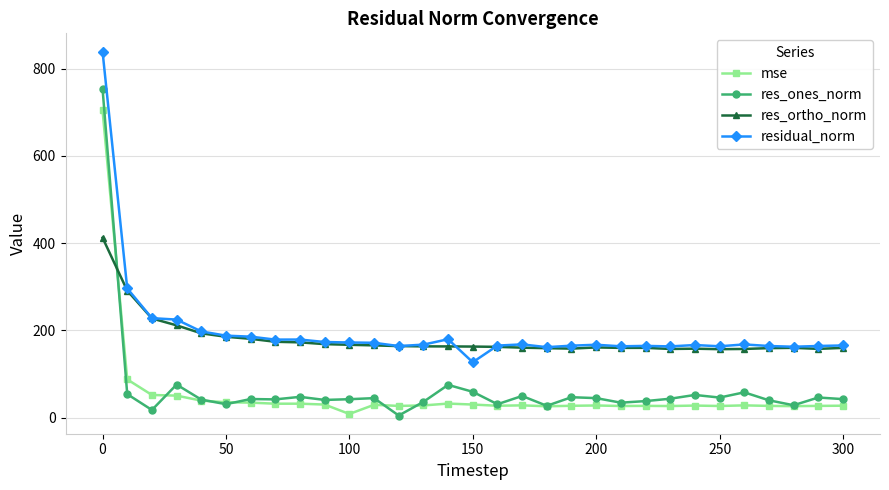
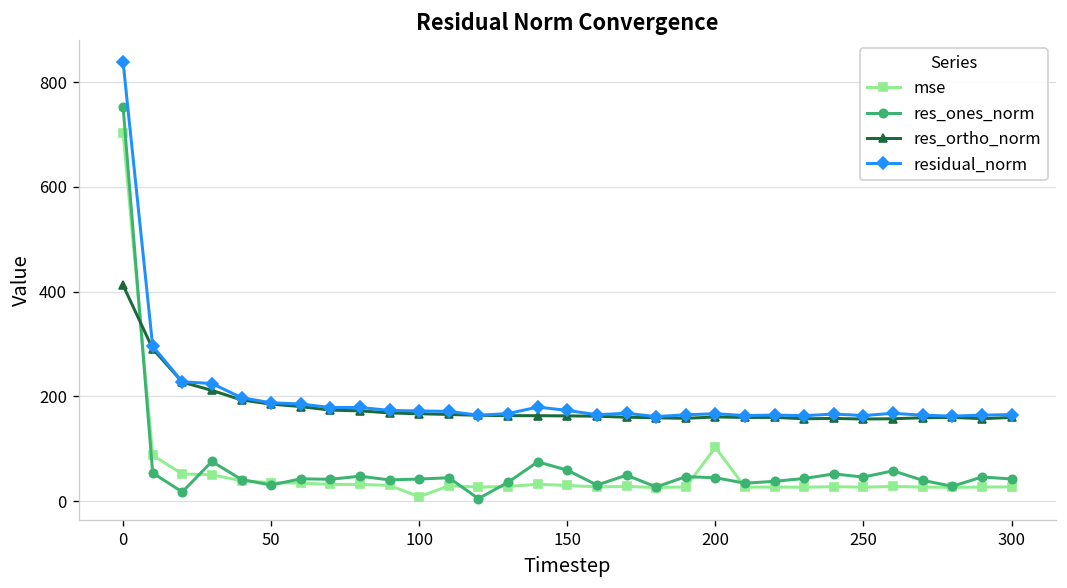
  {
    "mse": {
      "0": 700,
      "100": 10,
      "150": 30,
-     "200": 30,
+     "200": 100,
      "250": 30,
      "300": 30
    },
    "res_ones_norm": {
      "0": 750,
      "100": 40,
      "150": 60,
      "200": 40,
      "250": 50,
      "300": 40
    },
    "res_ortho_norm": {
      "0": 410,
      "150": 160,
      "200": 160,
      "250": 160
    },
    "residual_norm": {
      "0": 840,
-     "150": 130,
+     "150": 170,
      "200": 170,
      "250": 160
    }
  }
